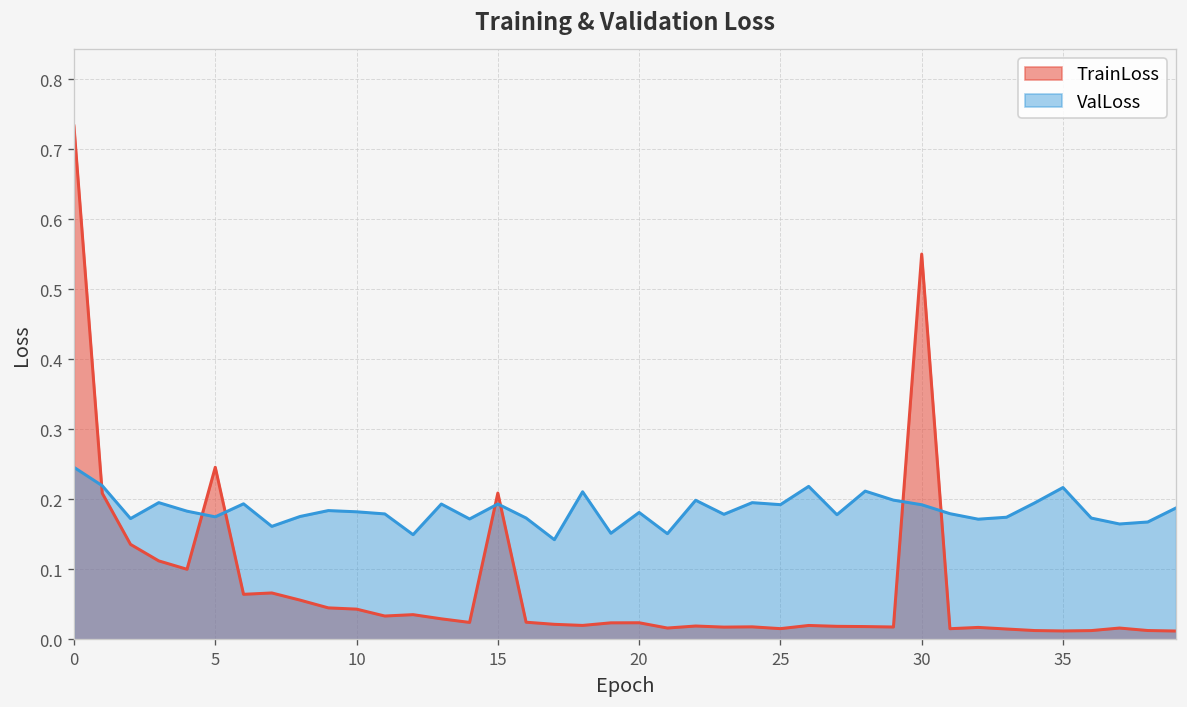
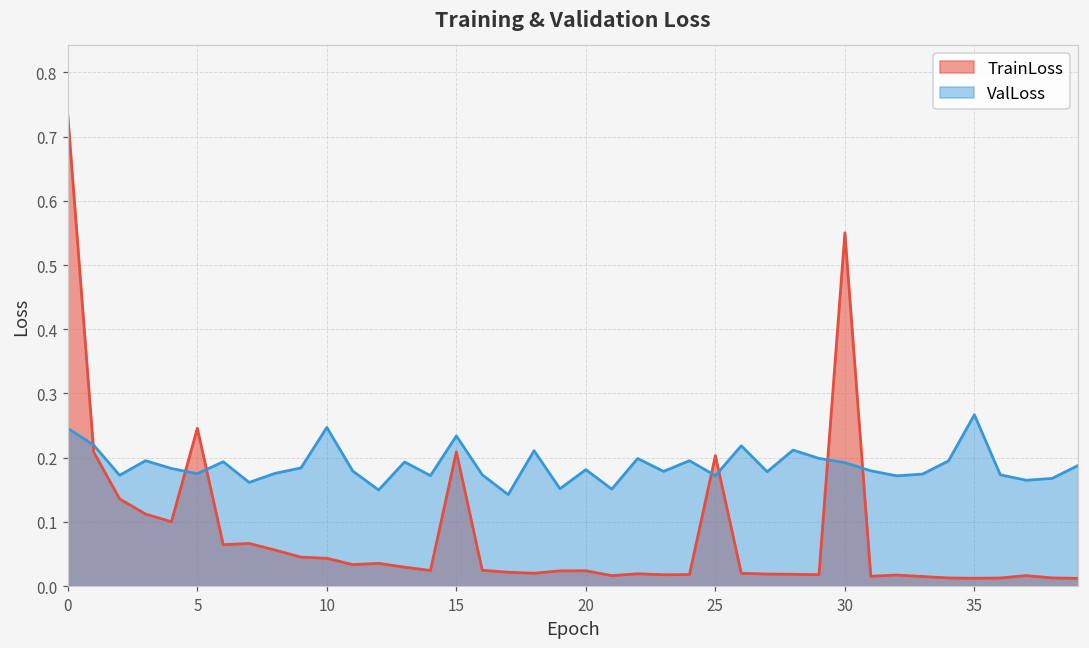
  {
    "TrainLoss": {
      "0": 0.73,
      "5": 0.25,
      "10": 0.04,
      "15": 0.21,
      "20": 0.02,
-     "25": 0.02,
+     "25": 0.20,
      "30": 0.55,
      "35": 0.01
    },
    "ValLoss": {
      "0": 0.25,
      "5": 0.18,
-     "10": 0.18,
-     "15": 0.19,
+     "10": 0.25,
+     "15": 0.23,
      "20": 0.18,
-     "25": 0.19,
+     "25": 0.17,
      "30": 0.19,
-     "35": 0.22
+     "35": 0.27
    }
  }
